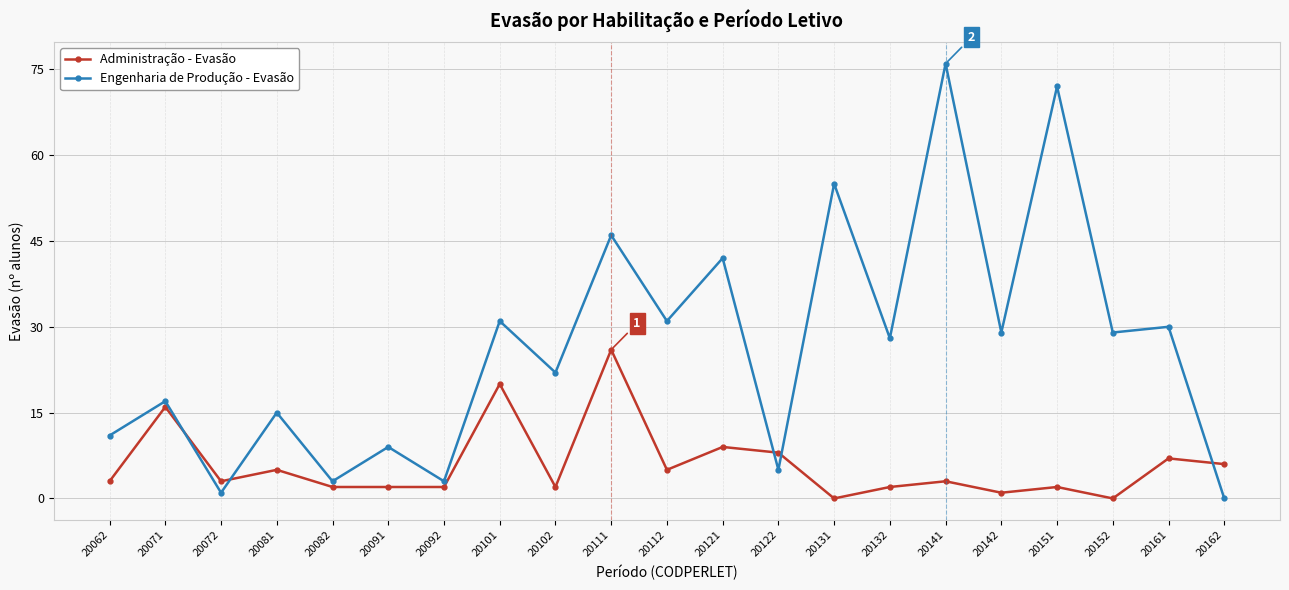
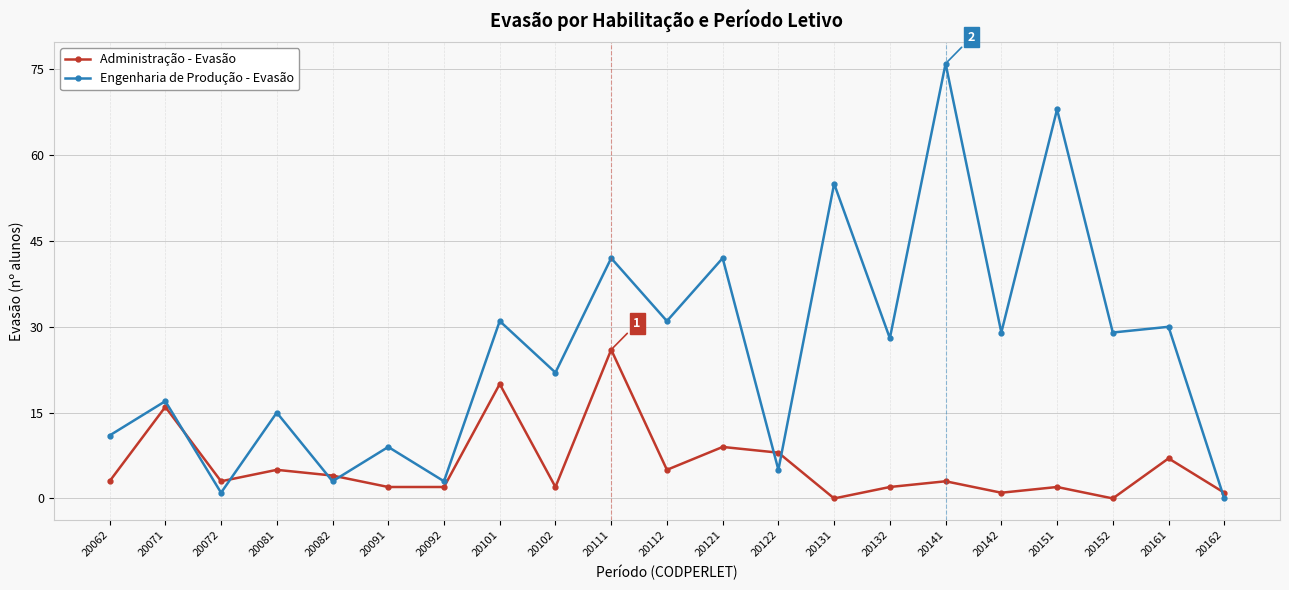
  {
    "Administração - Evasão": {
      "20062": 3,
      "20071": 16,
      "20072": 3,
      "20081": 5,
-     "20082": 2,
+     "20082": 4,
      "20091": 2,
      "20092": 2,
      "20101": 20,
      "20102": 2,
      "20111": 26,
      "20112": 5,
      "20121": 9,
      "20122": 8,
      "20131": 0,
      "20132": 2,
      "20141": 3,
      "20142": 1,
      "20151": 2,
      "20152": 0,
      "20161": 7,
-     "20162": 6
+     "20162": 1
    },
    "Engenharia de Produção - Evasão": {
      "20062": 11,
      "20071": 17,
      "20072": 1,
      "20081": 15,
      "20082": 3,
      "20091": 9,
      "20092": 3,
      "20101": 31,
      "20102": 22,
-     "20111": 46,
+     "20111": 42,
      "20112": 31,
      "20121": 42,
      "20122": 5,
      "20131": 55,
      "20132": 28,
      "20141": 76,
      "20142": 29,
-     "20151": 72,
+     "20151": 68,
      "20152": 29,
      "20161": 30,
      "20162": 0
    }
  }
